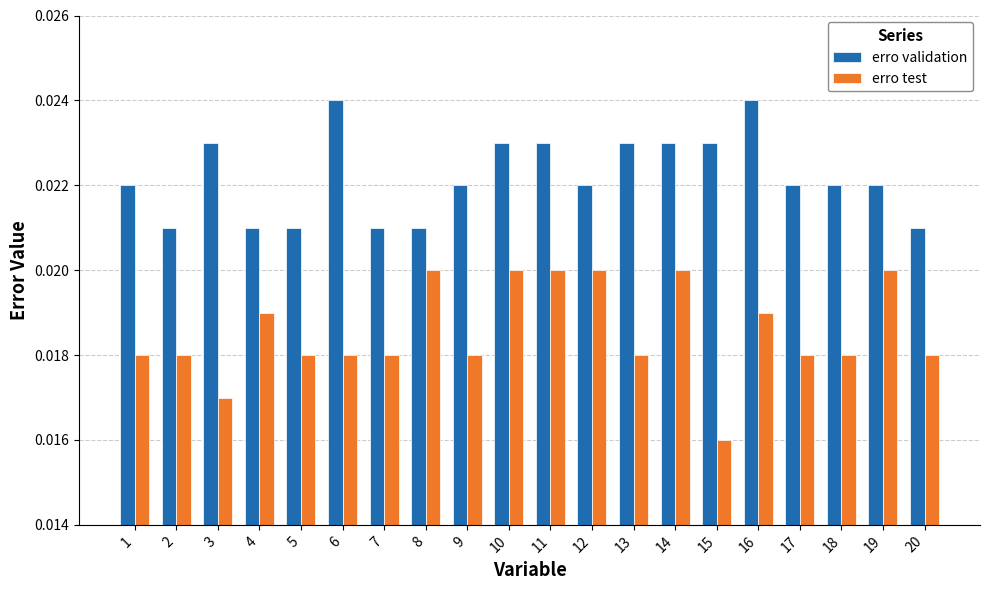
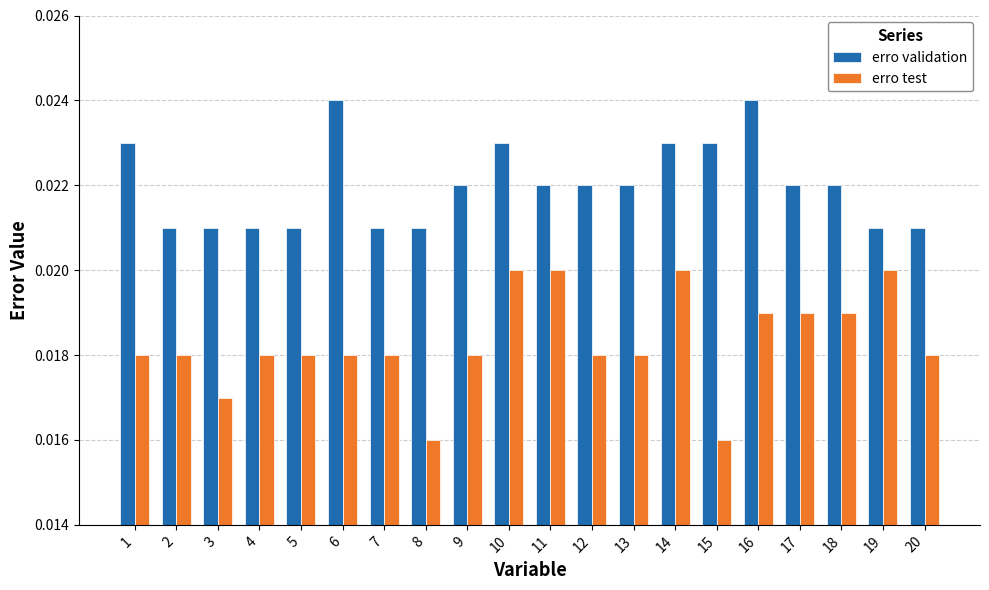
  {
    "erro validation": {
-     "1": 0.022,
+     "1": 0.023,
      "2": 0.021,
-     "3": 0.023,
+     "3": 0.021,
      "4": 0.021,
      "5": 0.021,
      "6": 0.024,
      "7": 0.021,
      "8": 0.021,
      "9": 0.022,
      "10": 0.023,
-     "11": 0.023,
+     "11": 0.022,
      "12": 0.022,
-     "13": 0.023,
+     "13": 0.022,
      "14": 0.023,
      "15": 0.023,
      "16": 0.024,
      "17": 0.022,
      "18": 0.022,
-     "19": 0.022,
+     "19": 0.021,
      "20": 0.021
    },
    "erro test": {
      "1": 0.018,
      "2": 0.018,
      "3": 0.017,
-     "4": 0.019,
+     "4": 0.018,
      "5": 0.018,
      "6": 0.018,
      "7": 0.018,
-     "8": 0.020,
+     "8": 0.016,
      "9": 0.018,
      "10": 0.020,
      "11": 0.020,
-     "12": 0.020,
+     "12": 0.018,
      "13": 0.018,
      "14": 0.020,
      "15": 0.016,
      "16": 0.019,
-     "17": 0.018,
-     "18": 0.018,
+     "17": 0.019,
+     "18": 0.019,
      "19": 0.020,
      "20": 0.018
    }
  }
